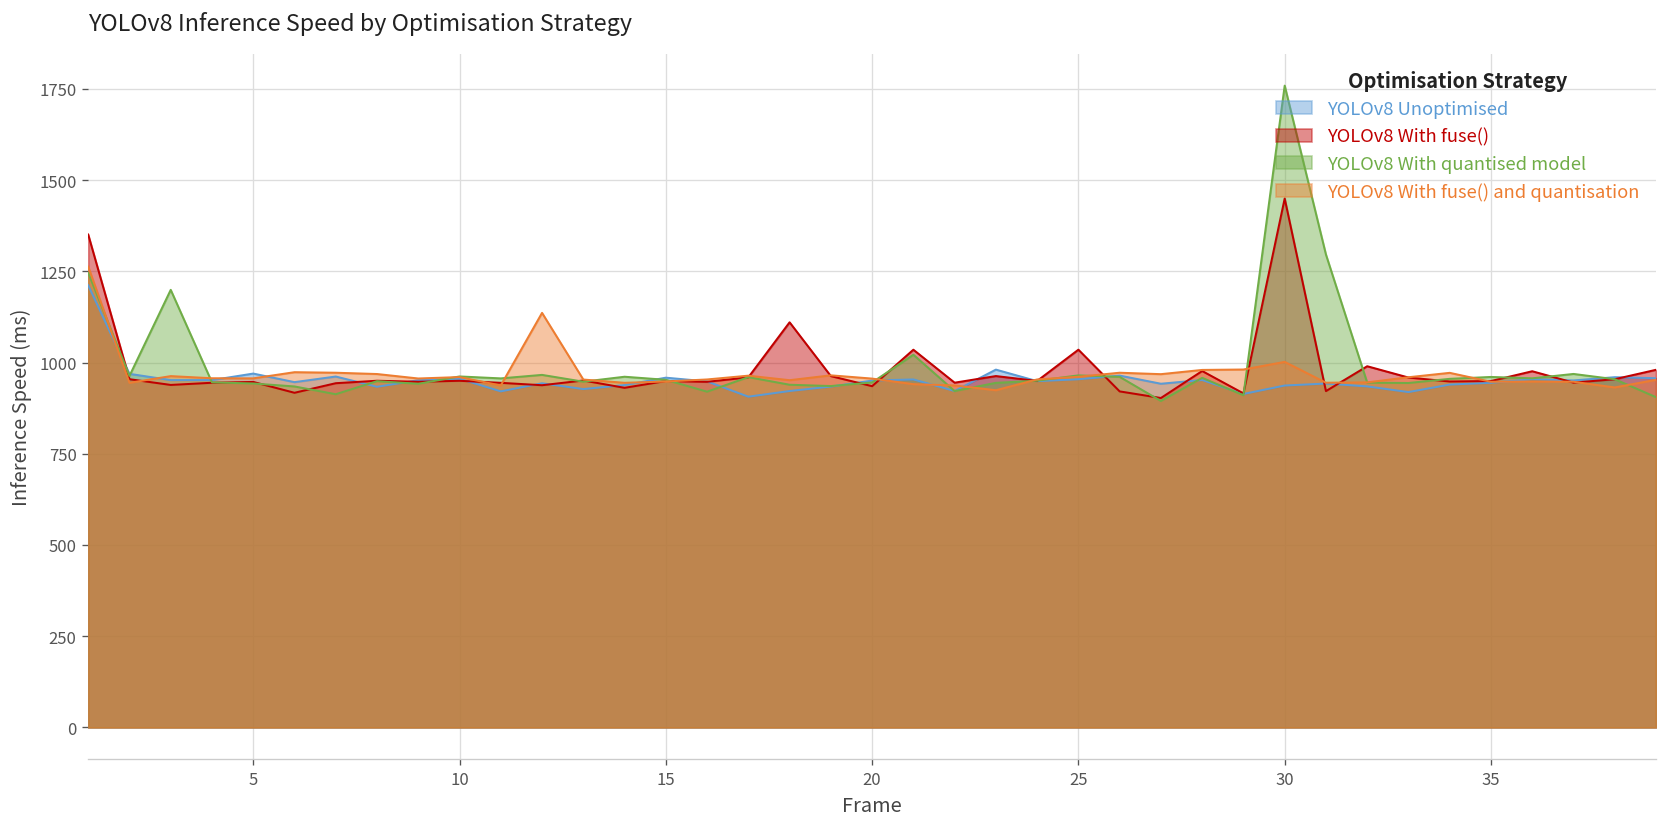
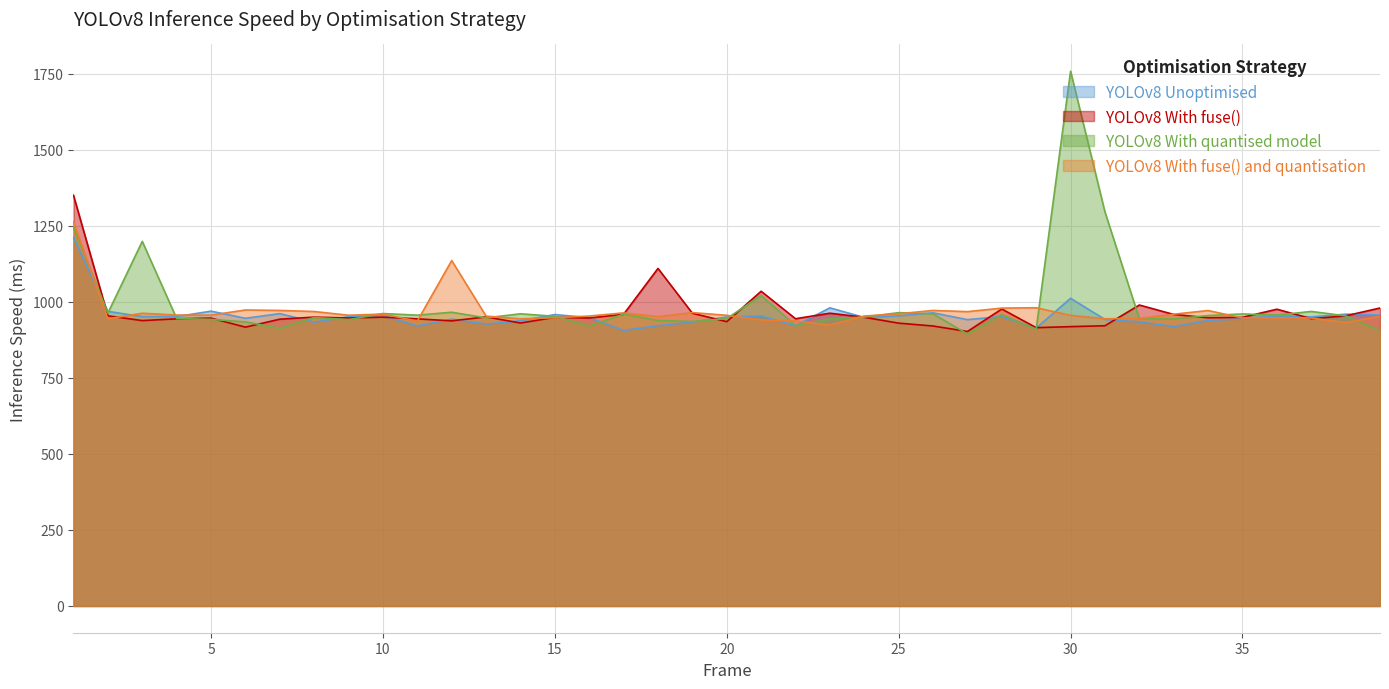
  {
    "YOLOv8 Unoptimised": {
      "5": 970,
-     "30": 940
+     "30": 1010
    },
    "YOLOv8 With fuse()": {
      "20": 940,
-     "25": 1040,
-     "30": 1450
+     "25": 930,
+     "30": 920
    },
    "YOLOv8 With quantised model": {
      "30": 1760,
      "35": 960
    },
    "YOLOv8 With fuse() and quantisation": {
      "5": 960,
-     "30": 1000
+     "30": 960
    }
  }
